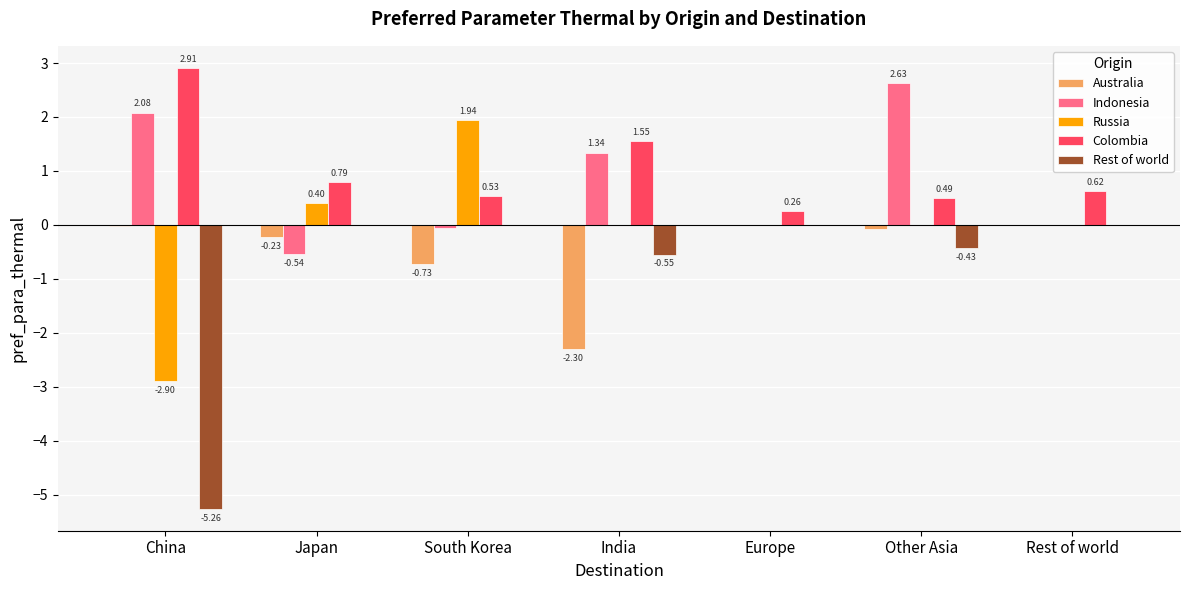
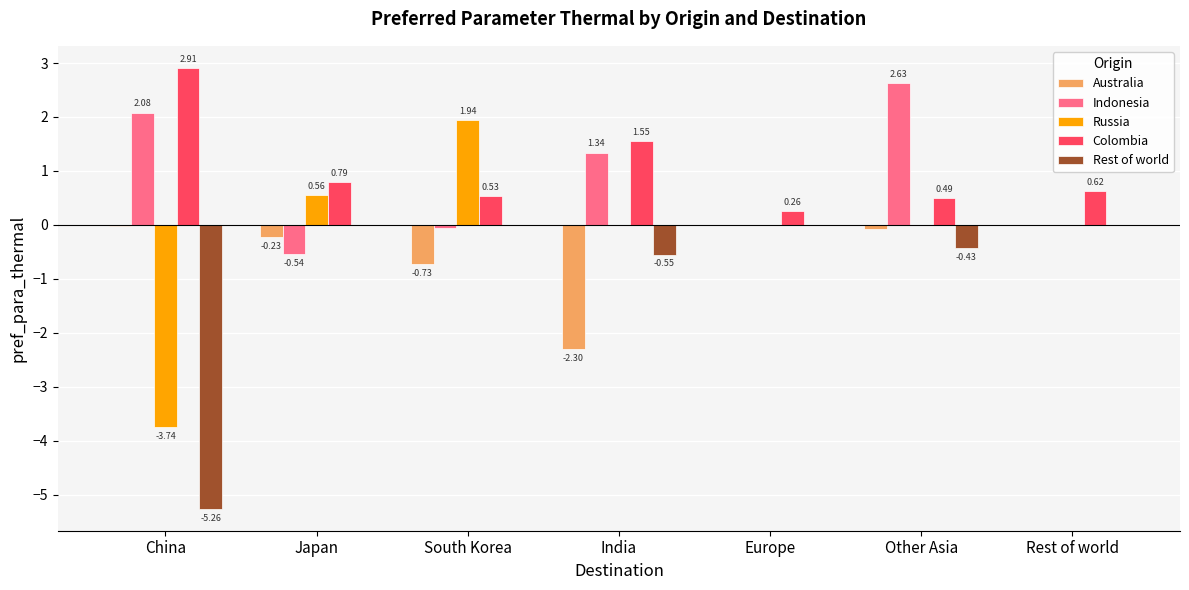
  {
    "Australia": {
      "Japan": -0.23,
      "South Korea": -0.73,
      "India": -2.30
    },
    "Russia": {
-     "China": -2.90,
-     "Japan": 0.40,
+     "China": -3.74,
+     "Japan": 0.56,
      "South Korea": 1.94
    },
    "Rest of world": {
      "China": -5.26,
      "India": -0.55,
      "Other Asia": -0.43
    }
  }
